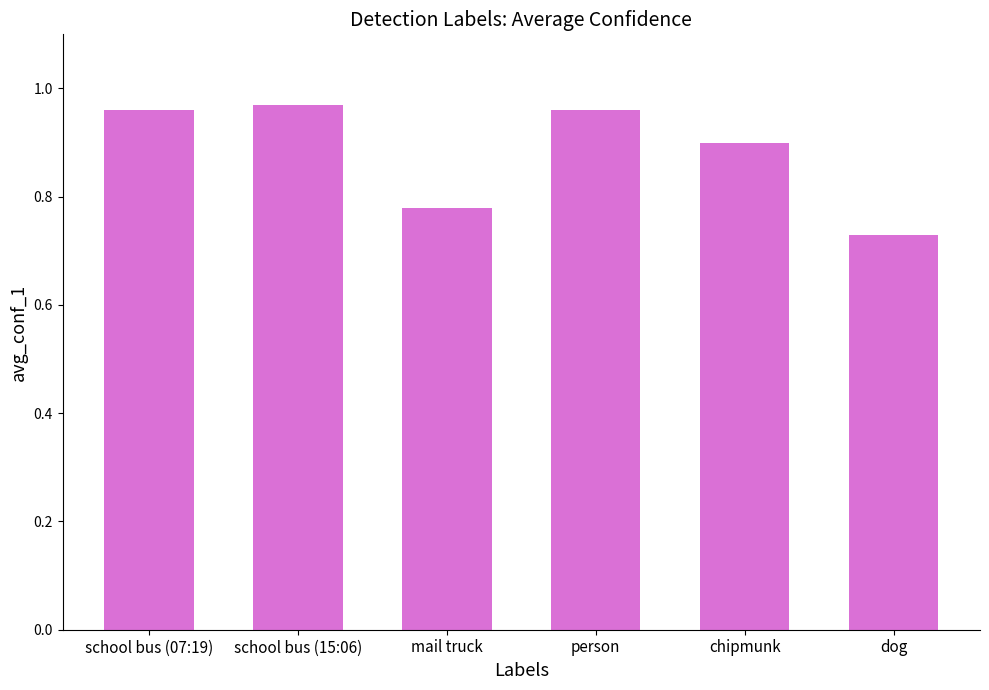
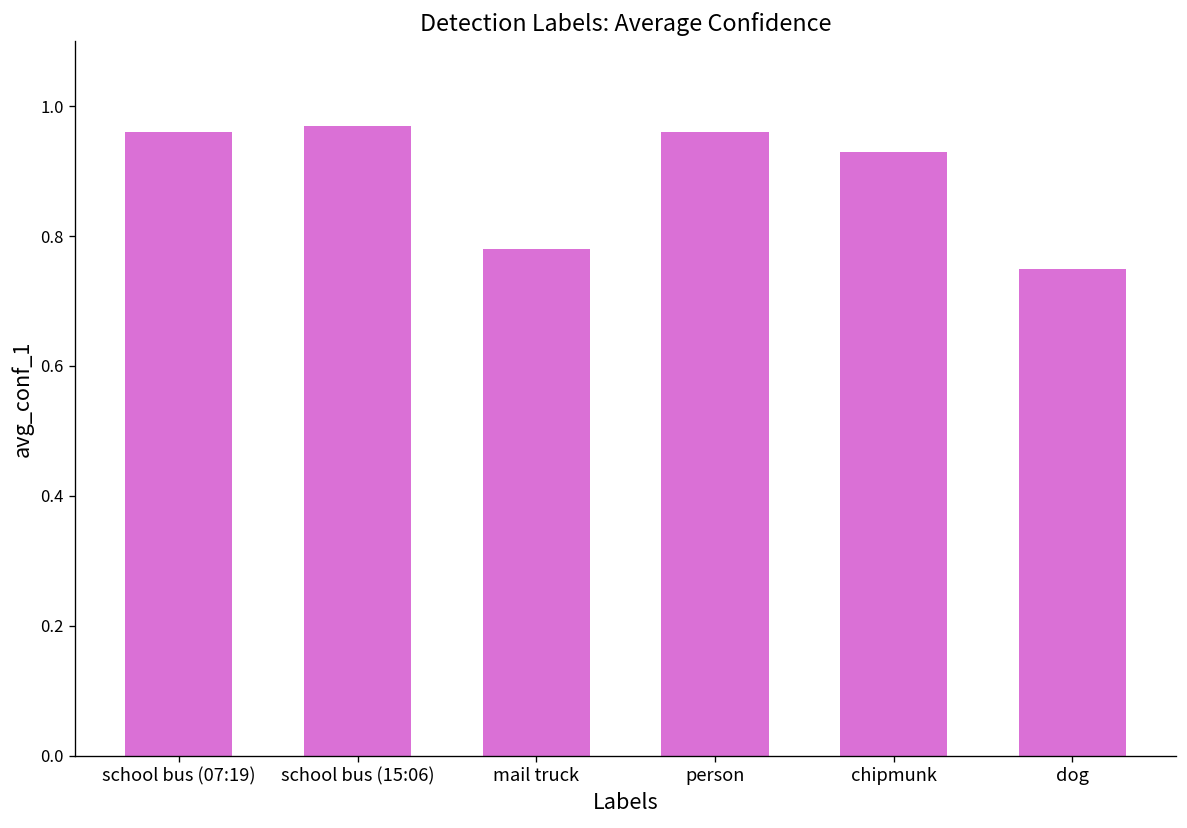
  {
    "school bus (07:19)": 0.96,
    "school bus (15:06)": 0.97,
    "mail truck": 0.78,
    "person": 0.96,
-   "chipmunk": 0.90,
-   "dog": 0.73
+   "chipmunk": 0.93,
+   "dog": 0.75
  }
